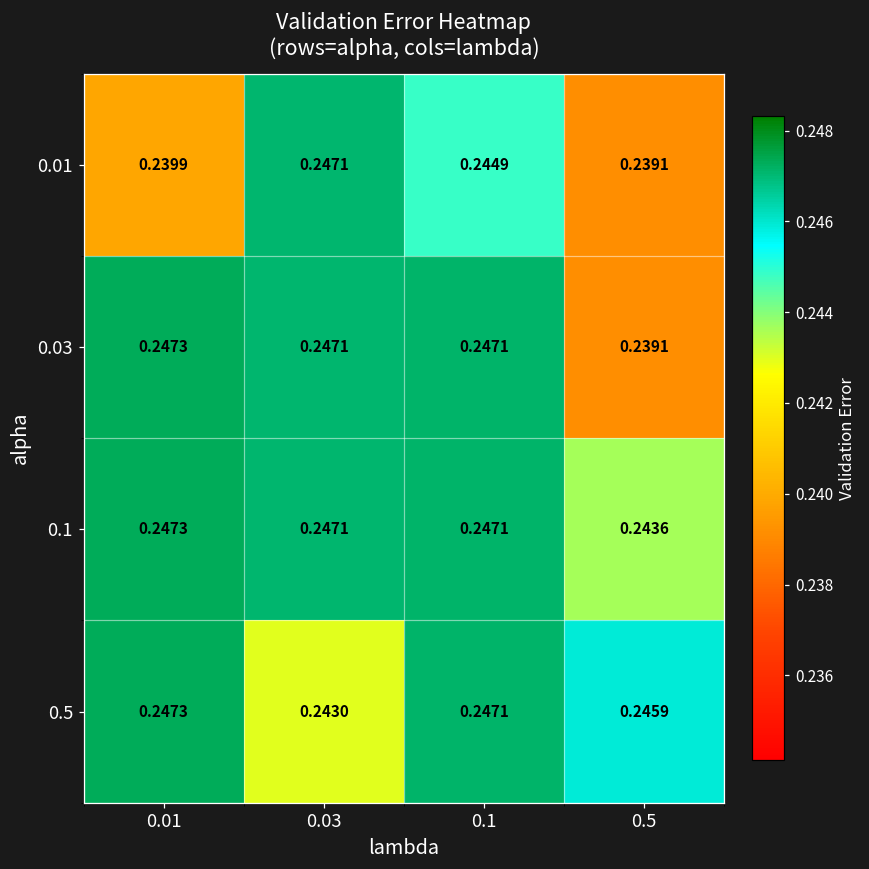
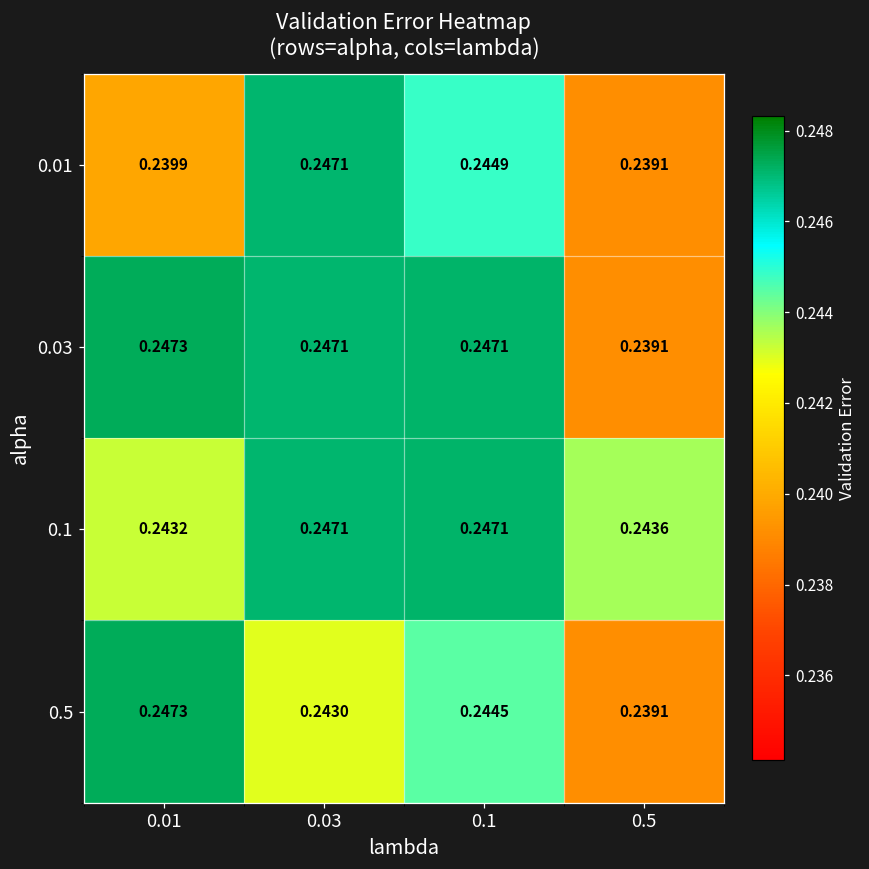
  {
    "0.01": {
      "0.01": 0.2399,
      "0.03": 0.2471,
      "0.1": 0.2449,
      "0.5": 0.2391
    },
    "0.03": {
      "0.01": 0.2473,
      "0.03": 0.2471,
      "0.1": 0.2471,
      "0.5": 0.2391
    },
    "0.1": {
-     "0.01": 0.2473,
+     "0.01": 0.2432,
      "0.03": 0.2471,
      "0.1": 0.2471,
      "0.5": 0.2436
    },
    "0.5": {
      "0.01": 0.2473,
      "0.03": 0.2430,
-     "0.1": 0.2471,
-     "0.5": 0.2459
+     "0.1": 0.2445,
+     "0.5": 0.2391
    }
  }
